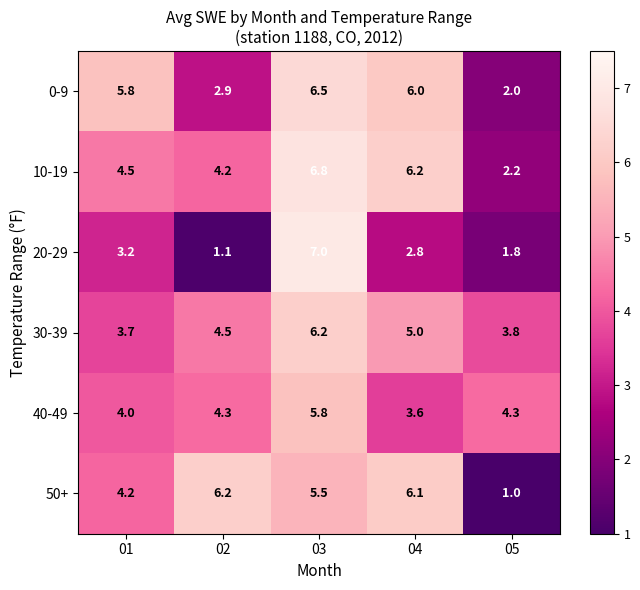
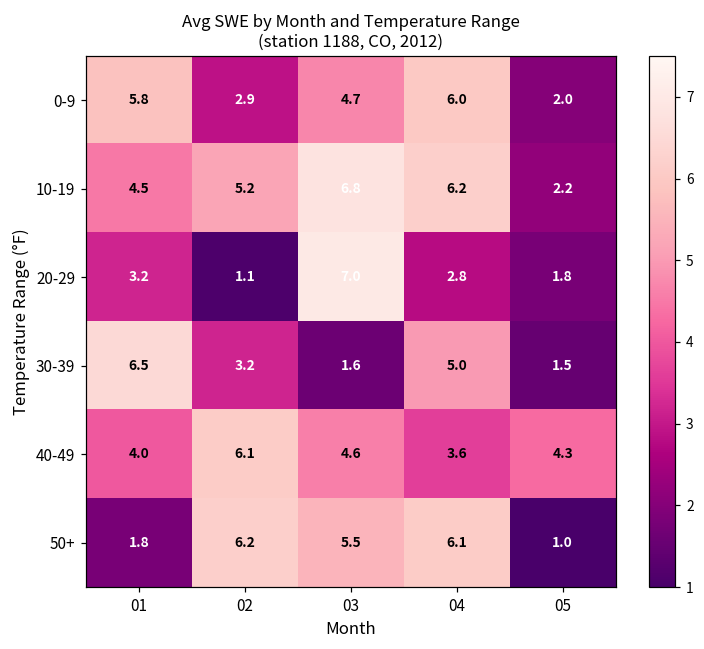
  {
    "0-9": {
      "01": 5.8,
      "02": 2.9,
-     "03": 6.5,
+     "03": 4.7,
      "04": 6.0,
      "05": 2.0
    },
    "10-19": {
      "01": 4.5,
-     "02": 4.2,
+     "02": 5.2,
      "04": 6.2,
      "05": 2.2
    },
    "20-29": {
      "01": 3.2,
      "02": 1.1,
      "04": 2.8,
      "05": 1.8
    },
    "30-39": {
-     "01": 3.7,
-     "02": 4.5,
-     "03": 6.2,
+     "01": 6.5,
+     "02": 3.2,
+     "03": 1.6,
      "04": 5.0,
-     "05": 3.8
+     "05": 1.5
    },
    "40-49": {
      "01": 4.0,
-     "02": 4.3,
-     "03": 5.8,
+     "02": 6.1,
+     "03": 4.6,
      "04": 3.6,
      "05": 4.3
    },
    "50+": {
-     "01": 4.2,
+     "01": 1.8,
      "02": 6.2,
      "03": 5.5,
      "04": 6.1,
      "05": 1.0
    }
  }
